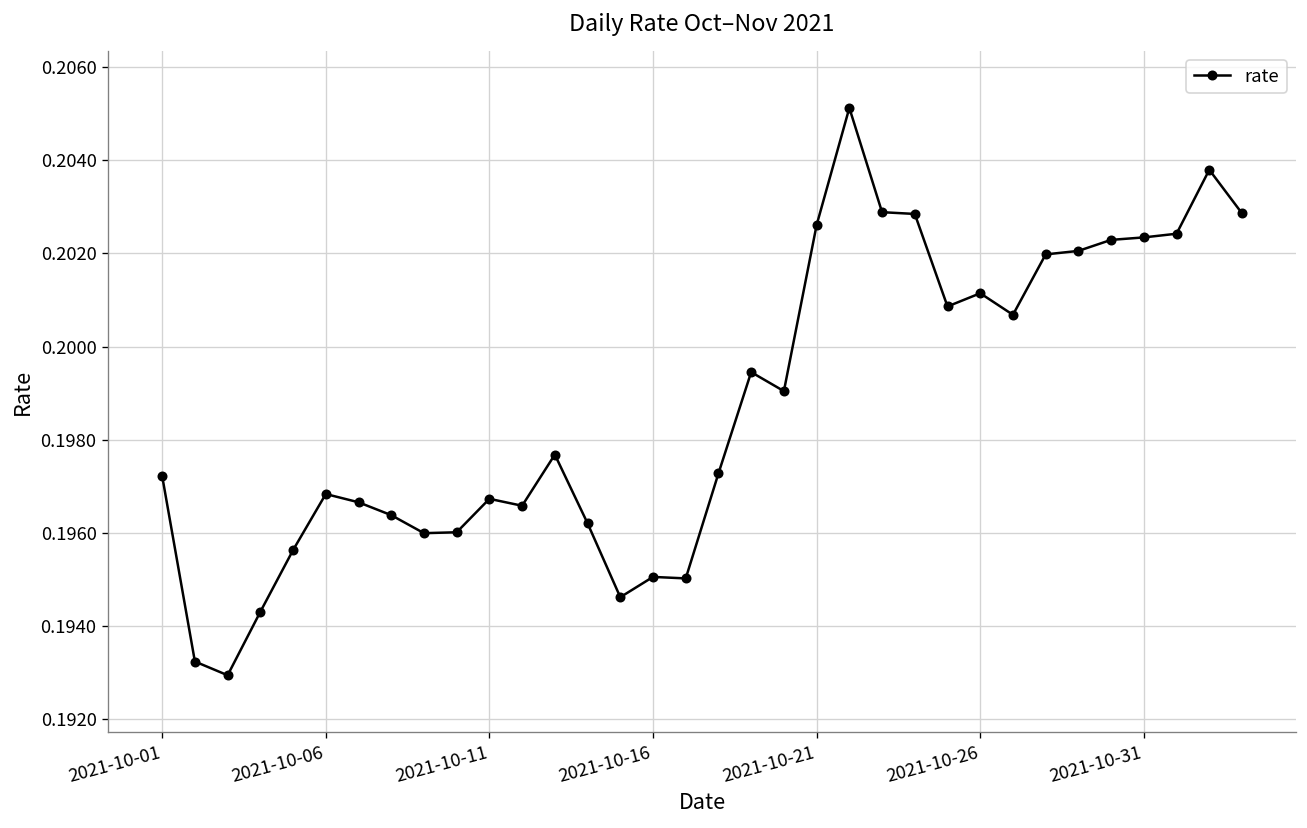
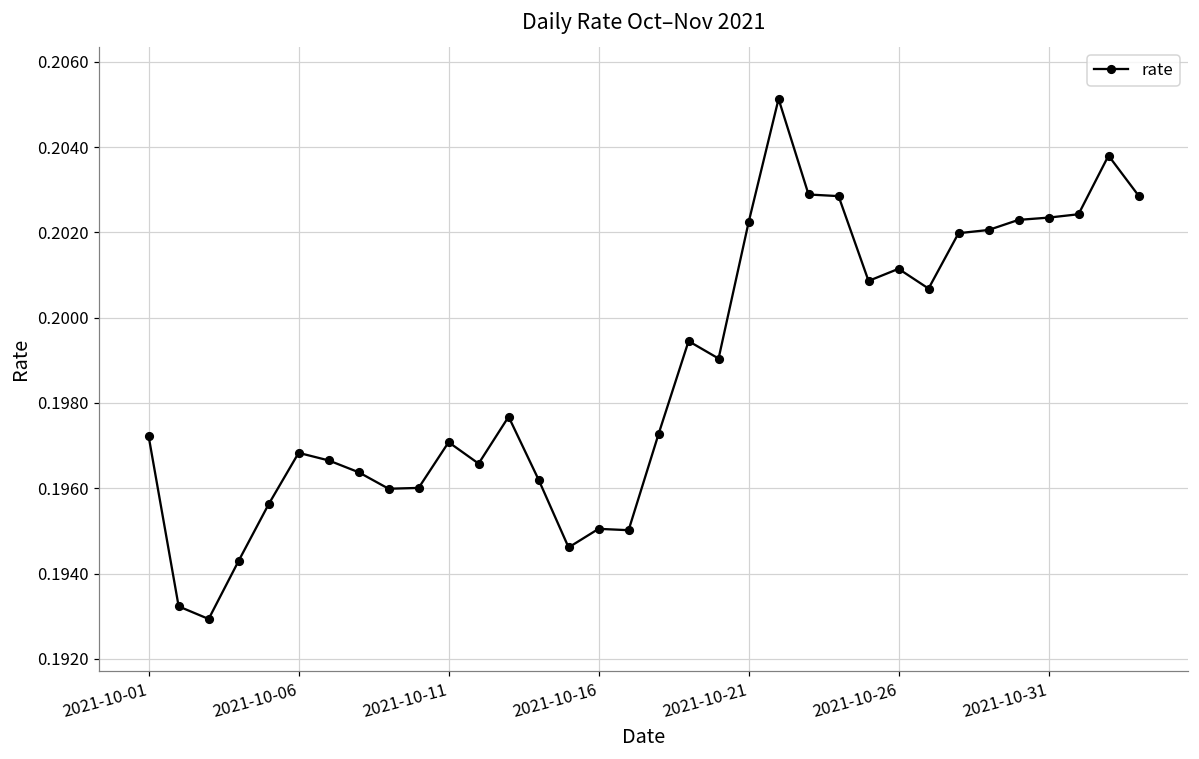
  {
    "2021-10-01": 0.1972,
    "2021-10-06": 0.1968,
-   "2021-10-11": 0.1967,
+   "2021-10-11": 0.1971,
    "2021-10-16": 0.1951,
-   "2021-10-21": 0.2026,
+   "2021-10-21": 0.2022,
    "2021-10-26": 0.2011,
    "2021-10-31": 0.2023
  }
